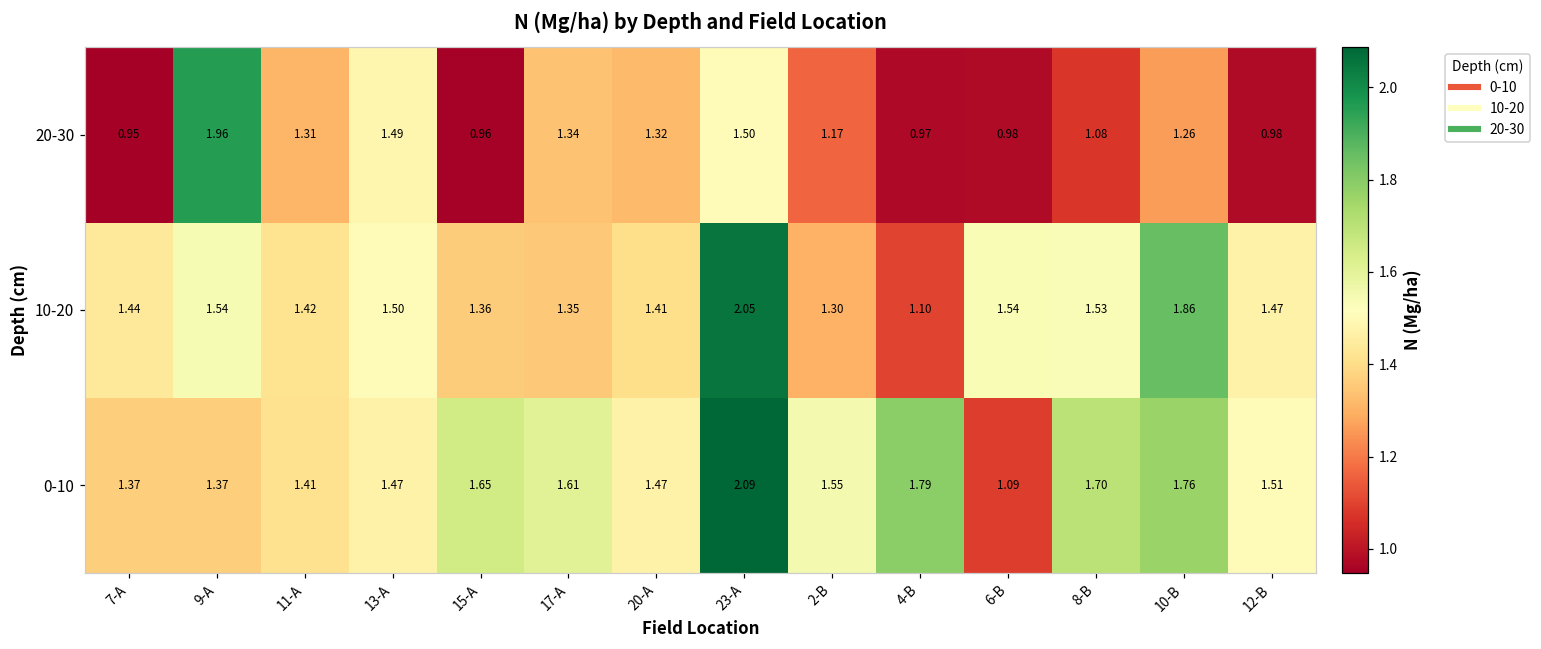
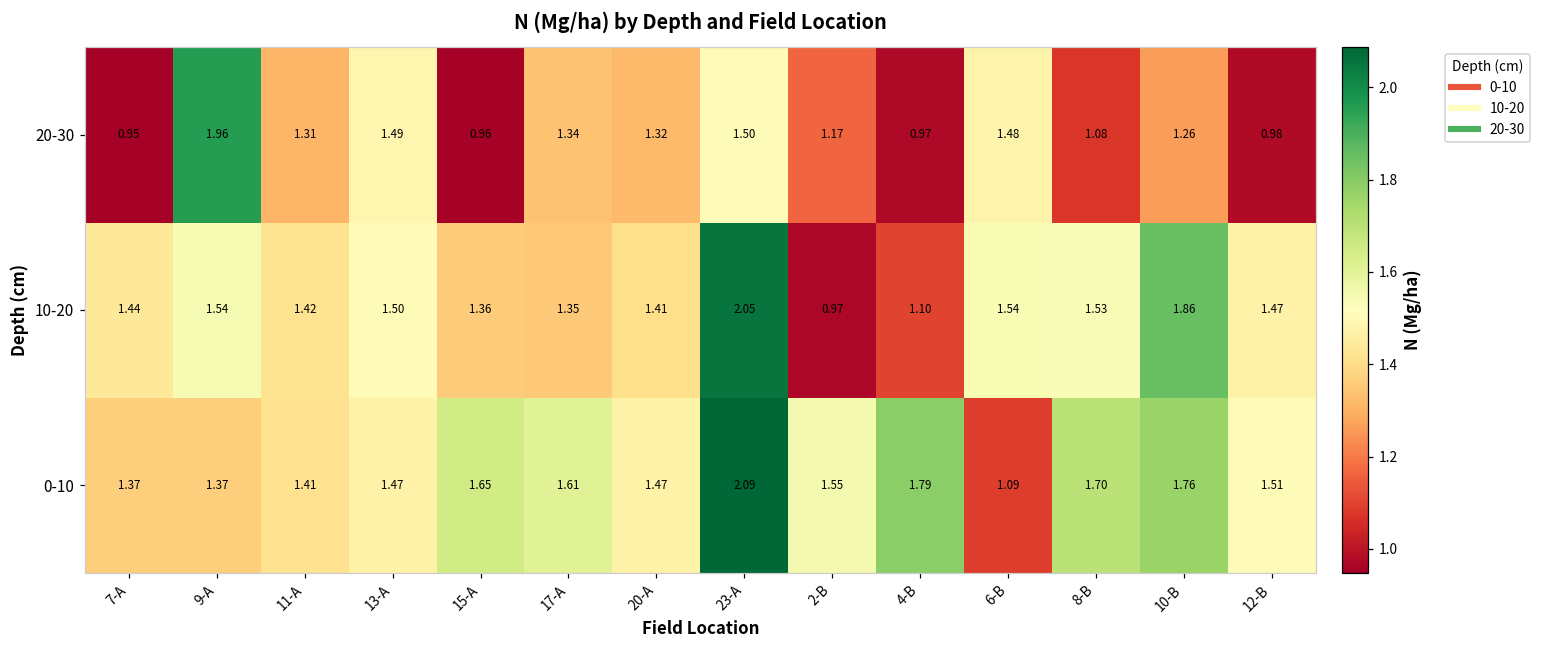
  {
    "20-30": {
      "7-A": 0.95,
      "9-A": 1.96,
      "11-A": 1.31,
      "13-A": 1.49,
      "15-A": 0.96,
      "17-A": 1.34,
      "20-A": 1.32,
      "23-A": 1.50,
      "2-B": 1.17,
      "4-B": 0.97,
-     "6-B": 0.98,
+     "6-B": 1.48,
      "8-B": 1.08,
      "10-B": 1.26,
      "12-B": 0.98
    },
    "10-20": {
      "7-A": 1.44,
      "9-A": 1.54,
      "11-A": 1.42,
      "13-A": 1.50,
      "15-A": 1.36,
      "17-A": 1.35,
      "20-A": 1.41,
      "23-A": 2.05,
-     "2-B": 1.30,
+     "2-B": 0.97,
      "4-B": 1.10,
      "6-B": 1.54,
      "8-B": 1.53,
      "10-B": 1.86,
      "12-B": 1.47
    },
    "0-10": {
      "7-A": 1.37,
      "9-A": 1.37,
      "11-A": 1.41,
      "13-A": 1.47,
      "15-A": 1.65,
      "17-A": 1.61,
      "20-A": 1.47,
      "23-A": 2.09,
      "2-B": 1.55,
      "4-B": 1.79,
      "6-B": 1.09,
      "8-B": 1.70,
      "10-B": 1.76,
      "12-B": 1.51
    }
  }
